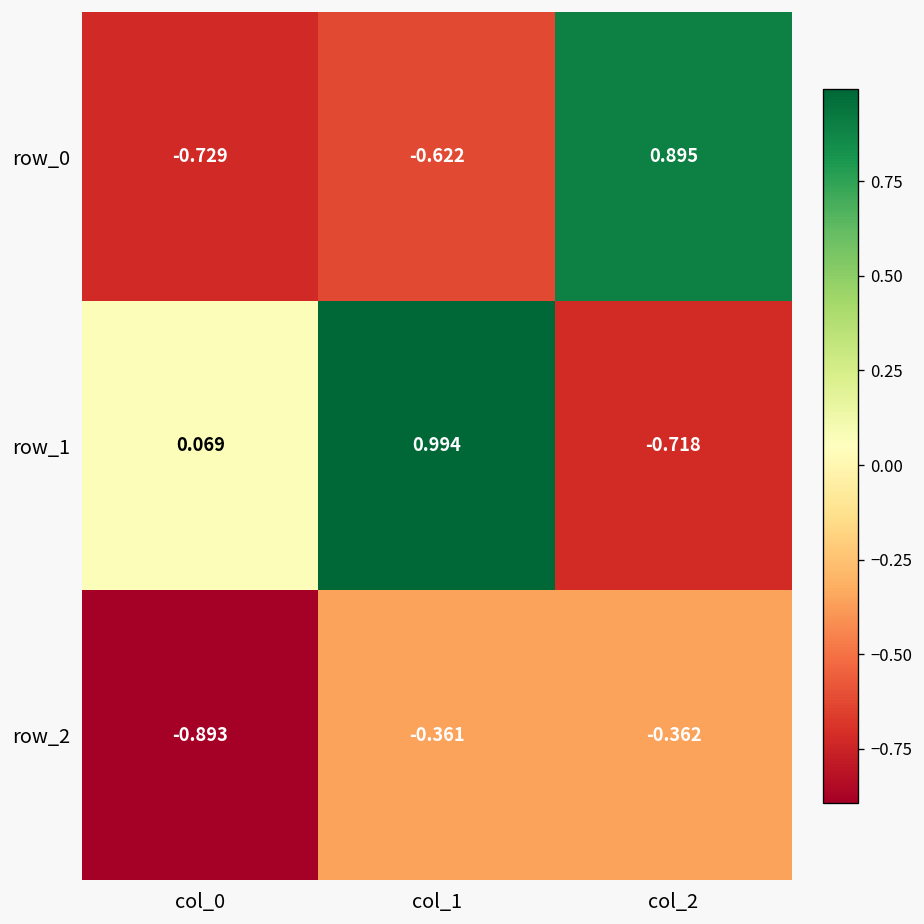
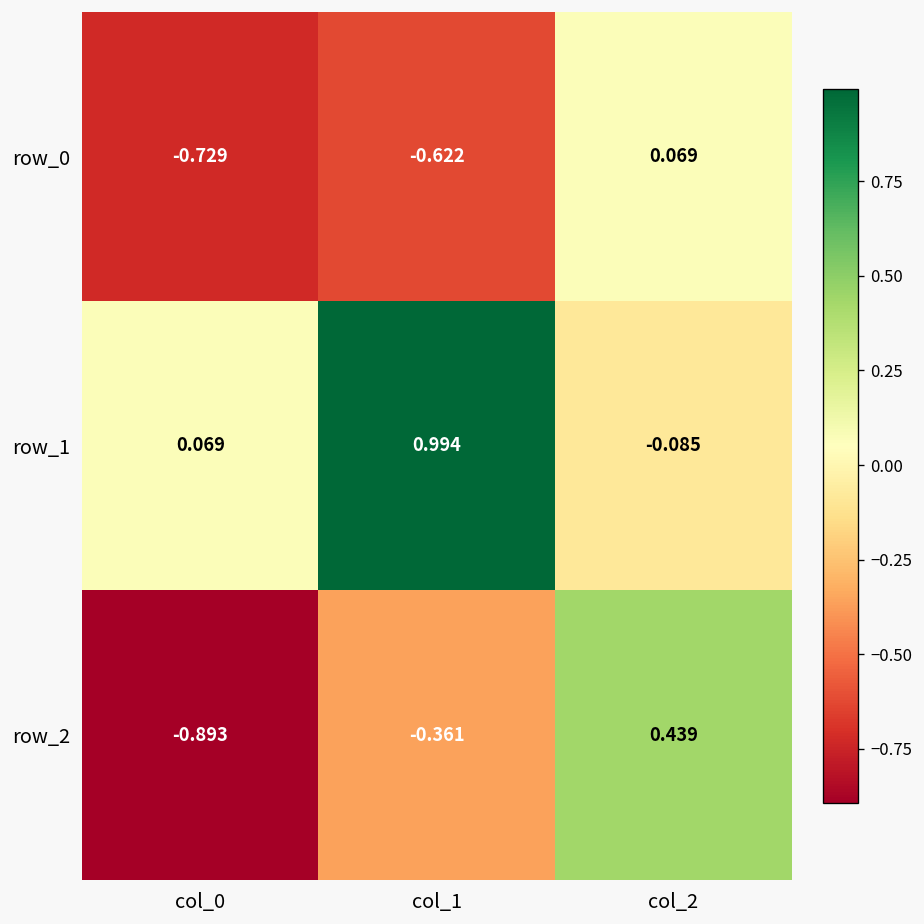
  {
    "row_0": {
      "col_0": -0.729,
      "col_1": -0.622,
-     "col_2": 0.895
+     "col_2": 0.069
    },
    "row_1": {
      "col_0": 0.069,
      "col_1": 0.994,
-     "col_2": -0.718
+     "col_2": -0.085
    },
    "row_2": {
      "col_0": -0.893,
      "col_1": -0.361,
-     "col_2": -0.362
+     "col_2": 0.439
    }
  }
